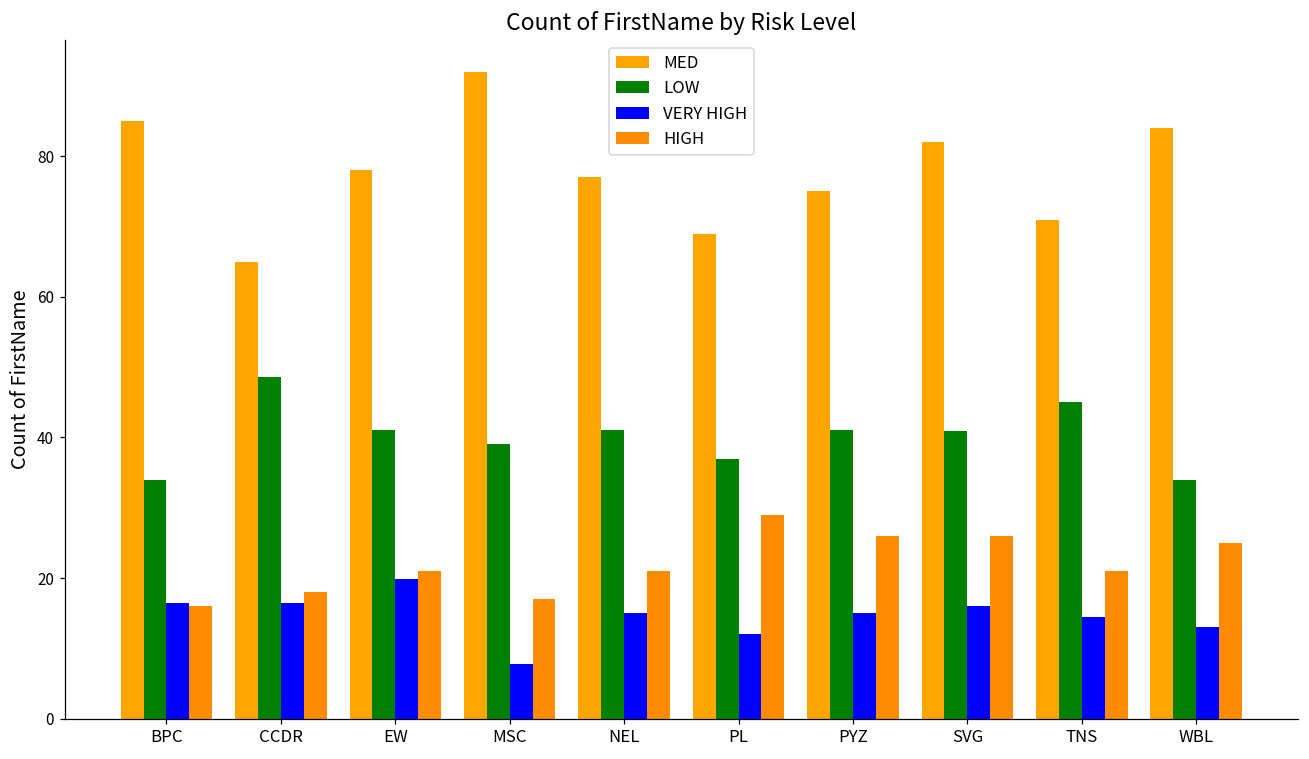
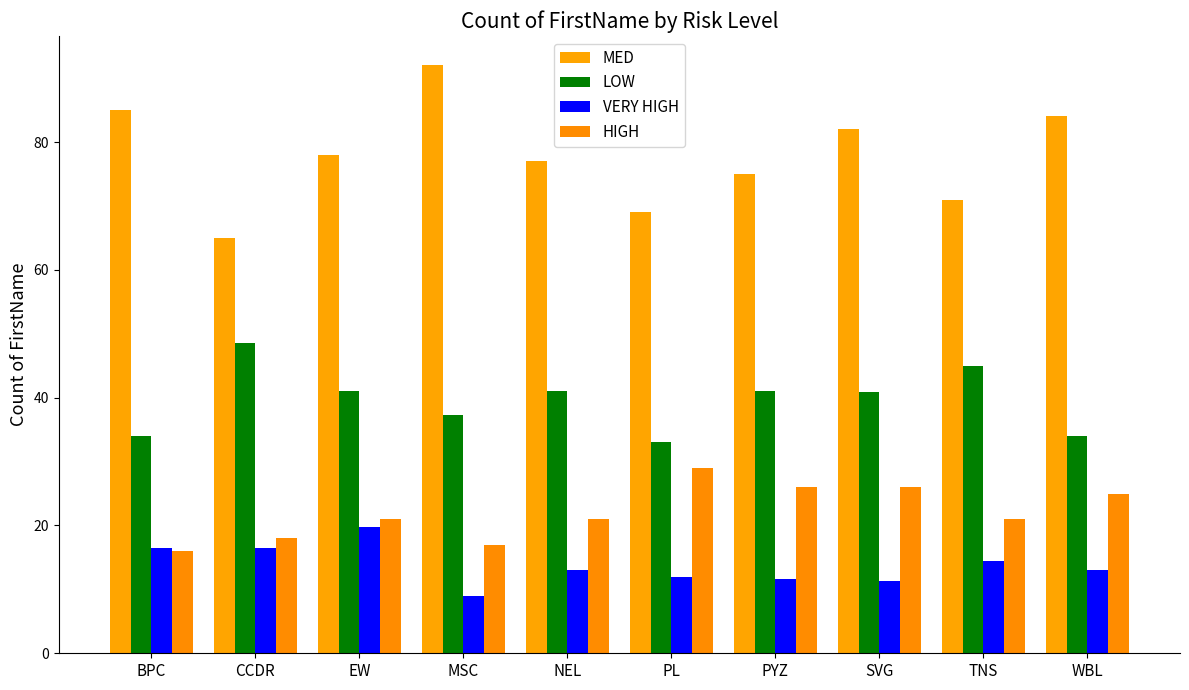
  {
    "LOW": {
      "BPC": 34,
      "CCDR": 49,
      "EW": 41,
-     "MSC": 39,
+     "MSC": 37,
      "NEL": 41,
-     "PL": 37,
+     "PL": 33,
      "PYZ": 41,
      "SVG": 41,
      "TNS": 45,
      "WBL": 34
    },
    "VERY HIGH": {
      "BPC": 16,
      "CCDR": 16,
      "EW": 20,
-     "MSC": 8,
-     "NEL": 15,
+     "MSC": 9,
+     "NEL": 13,
      "PL": 12,
-     "PYZ": 15,
-     "SVG": 16,
+     "PYZ": 12,
+     "SVG": 11,
      "TNS": 14,
      "WBL": 13
    }
  }
